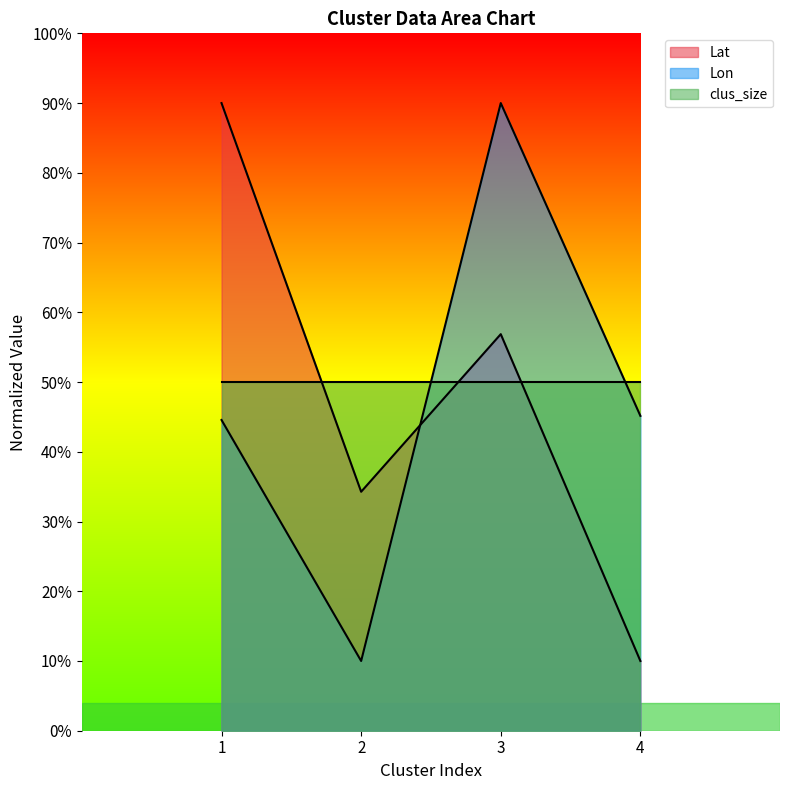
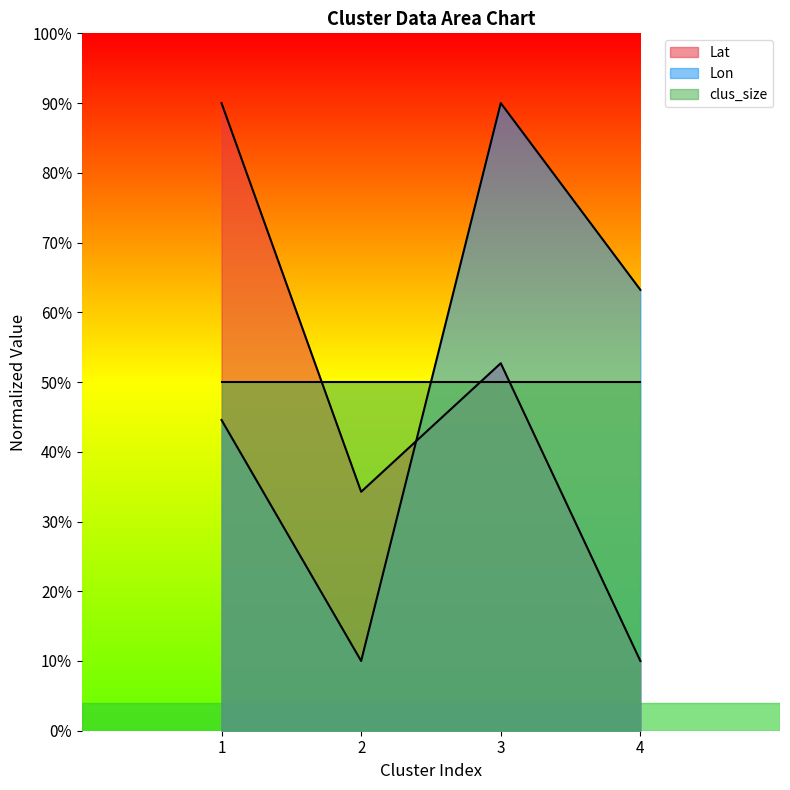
  {
    "Lat": {
      "1": "90%",
      "2": "34%",
-     "3": "57%",
+     "3": "53%",
      "4": "10%"
    },
    "Lon": {
      "1": "45%",
      "2": "10%",
      "3": "90%",
-     "4": "45%"
+     "4": "63%"
    },
    "clus_size": {
      "1": "50%",
      "2": "50%",
      "3": "50%",
      "4": "50%"
    }
  }
